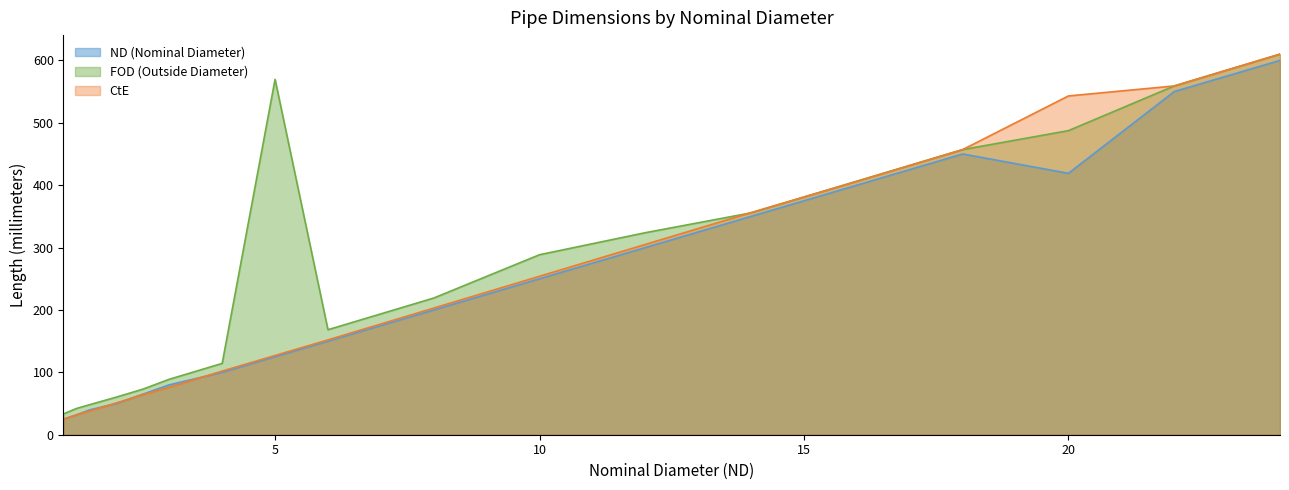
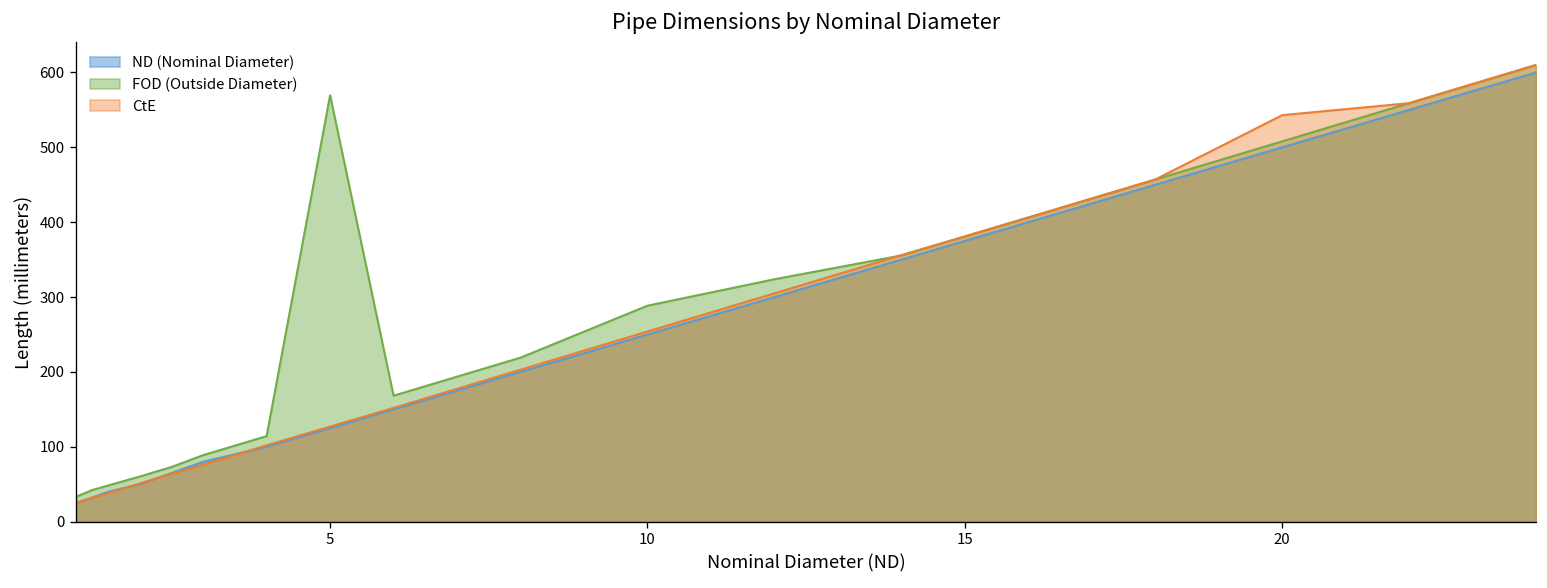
  {
    "ND (Nominal Diameter)": {
-     "20": 420
+     "20": 500
    },
    "FOD (Outside Diameter)": {
      "5": 570,
      "10": 290,
-     "20": 490
+     "20": 510
    },
    "CtE": {
      "20": 540
    }
  }
